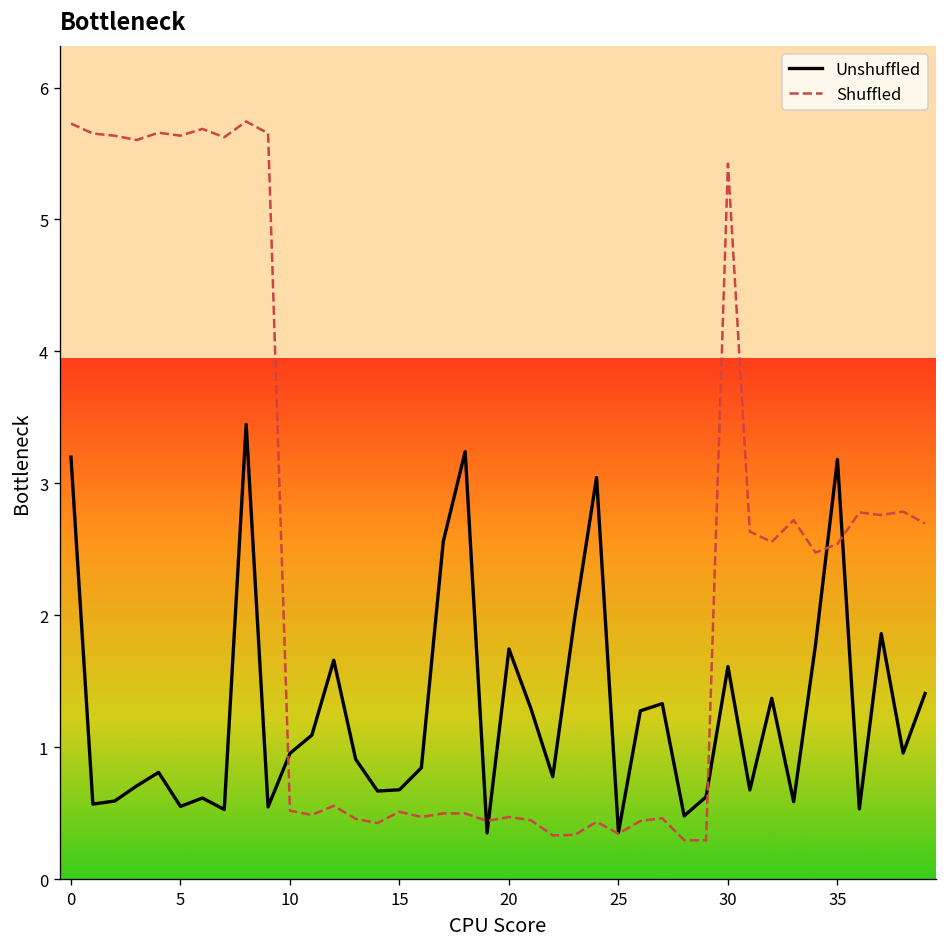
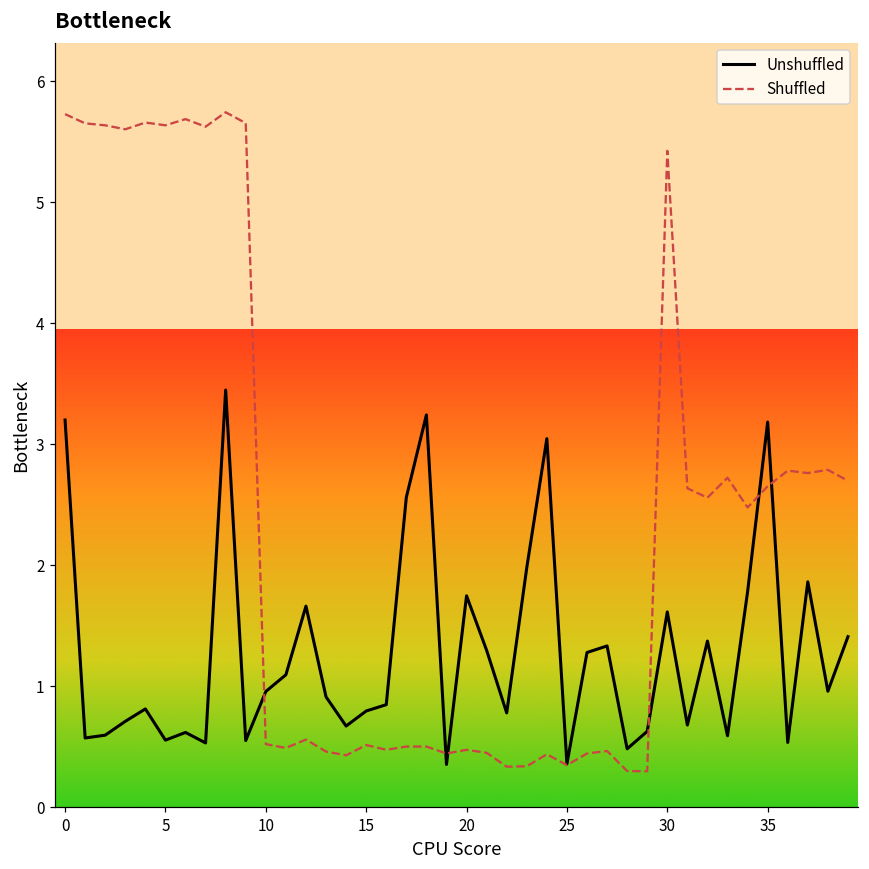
  {
    "Unshuffled": {
      "0": 3.20,
      "5": 0.55,
      "10": 0.96,
-     "15": 0.68,
+     "15": 0.79,
      "20": 1.75,
      "30": 1.61,
      "35": 3.18
    },
    "Shuffled": {
      "0": 5.73,
      "5": 5.63,
      "10": 0.52,
      "15": 0.51,
      "20": 0.47,
      "30": 5.42,
-     "35": 2.54
+     "35": 2.65
    }
  }
